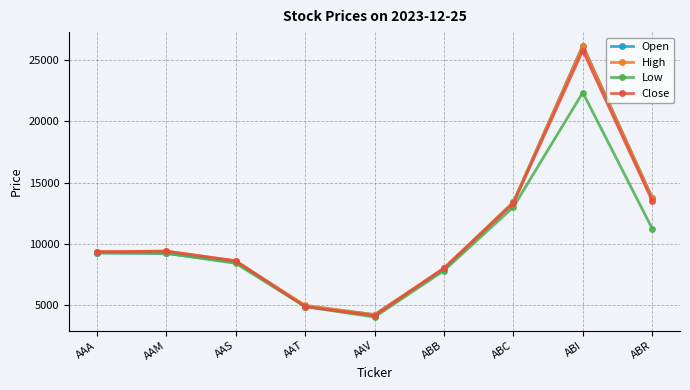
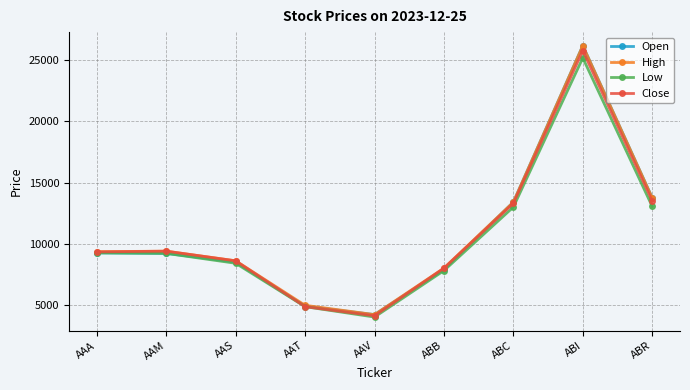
  {
    "Low": {
      "ABC": 13000,
-     "ABI": 22400,
-     "ABR": 11200
+     "ABI": 25200,
+     "ABR": 13100
    }
  }
